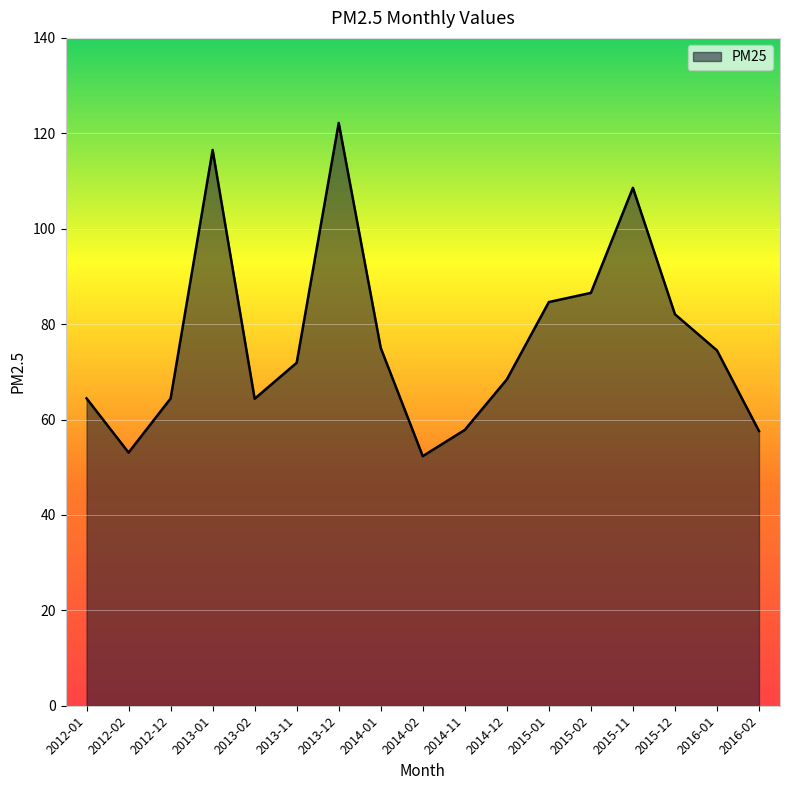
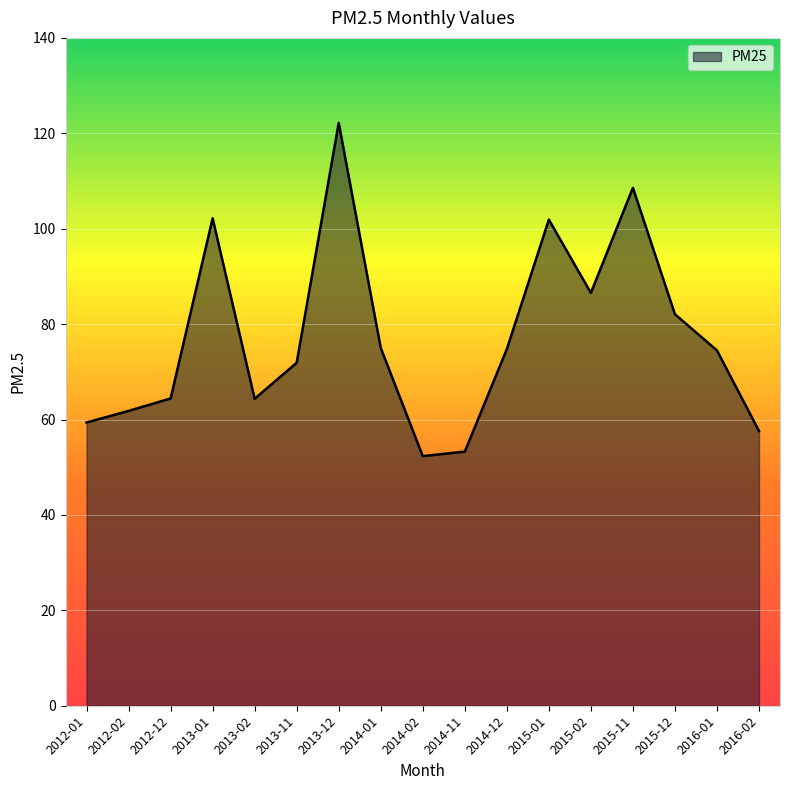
  {
-   "2012-01": 64,
-   "2012-02": 53,
+   "2012-01": 59,
+   "2012-02": 62,
    "2012-12": 64,
-   "2013-01": 117,
+   "2013-01": 102,
    "2013-02": 64,
    "2013-11": 72,
    "2013-12": 122,
    "2014-01": 75,
    "2014-02": 52,
-   "2014-11": 58,
-   "2014-12": 68,
-   "2015-01": 85,
+   "2014-11": 53,
+   "2014-12": 75,
+   "2015-01": 102,
    "2015-02": 87,
    "2015-11": 109,
    "2015-12": 82,
    "2016-01": 74,
    "2016-02": 58
  }
